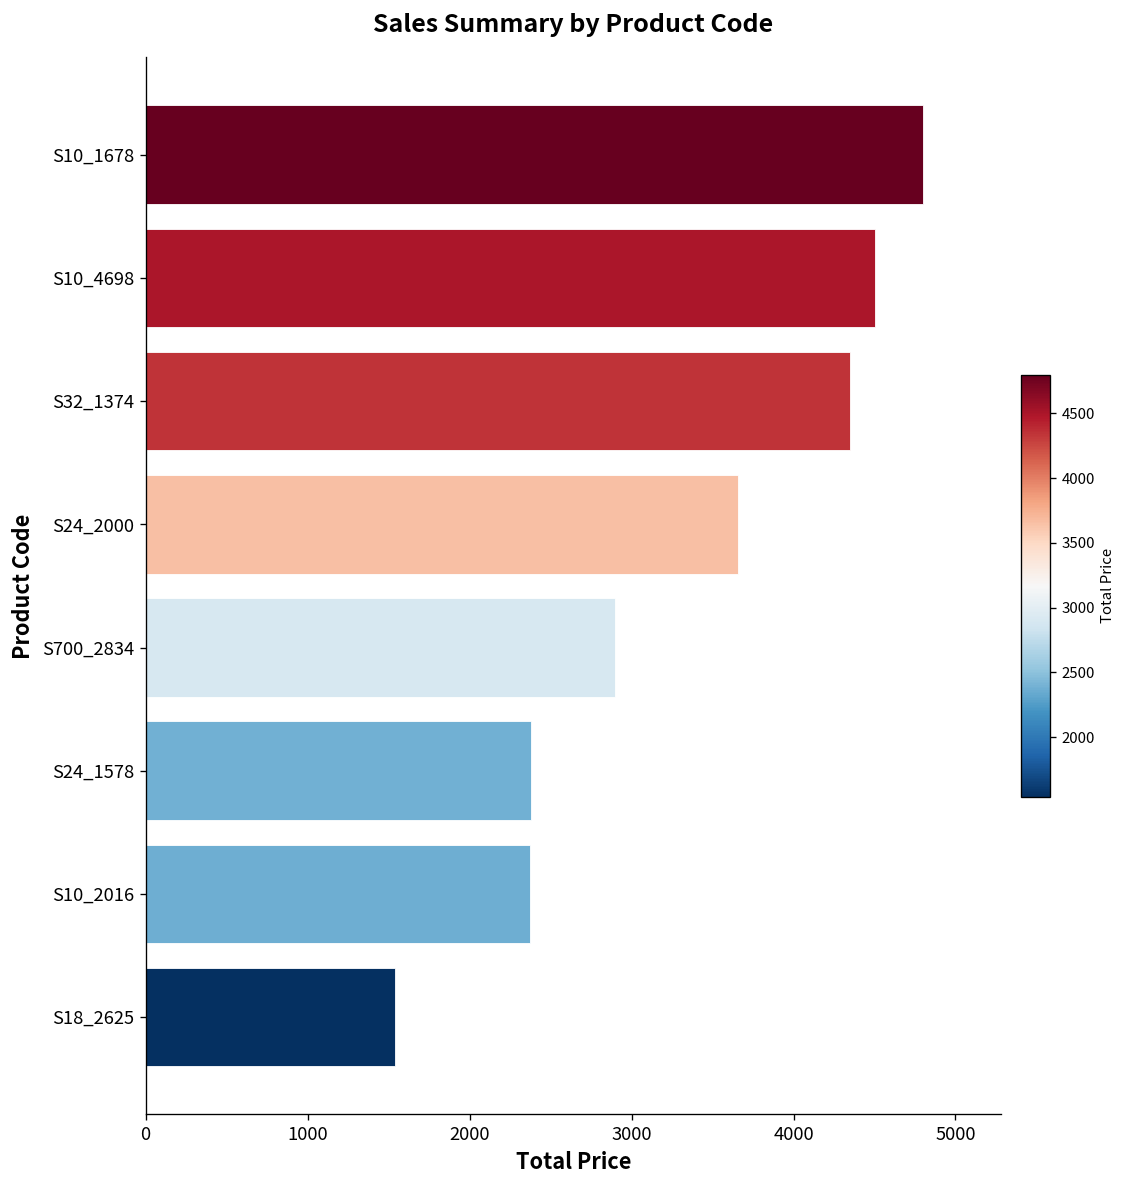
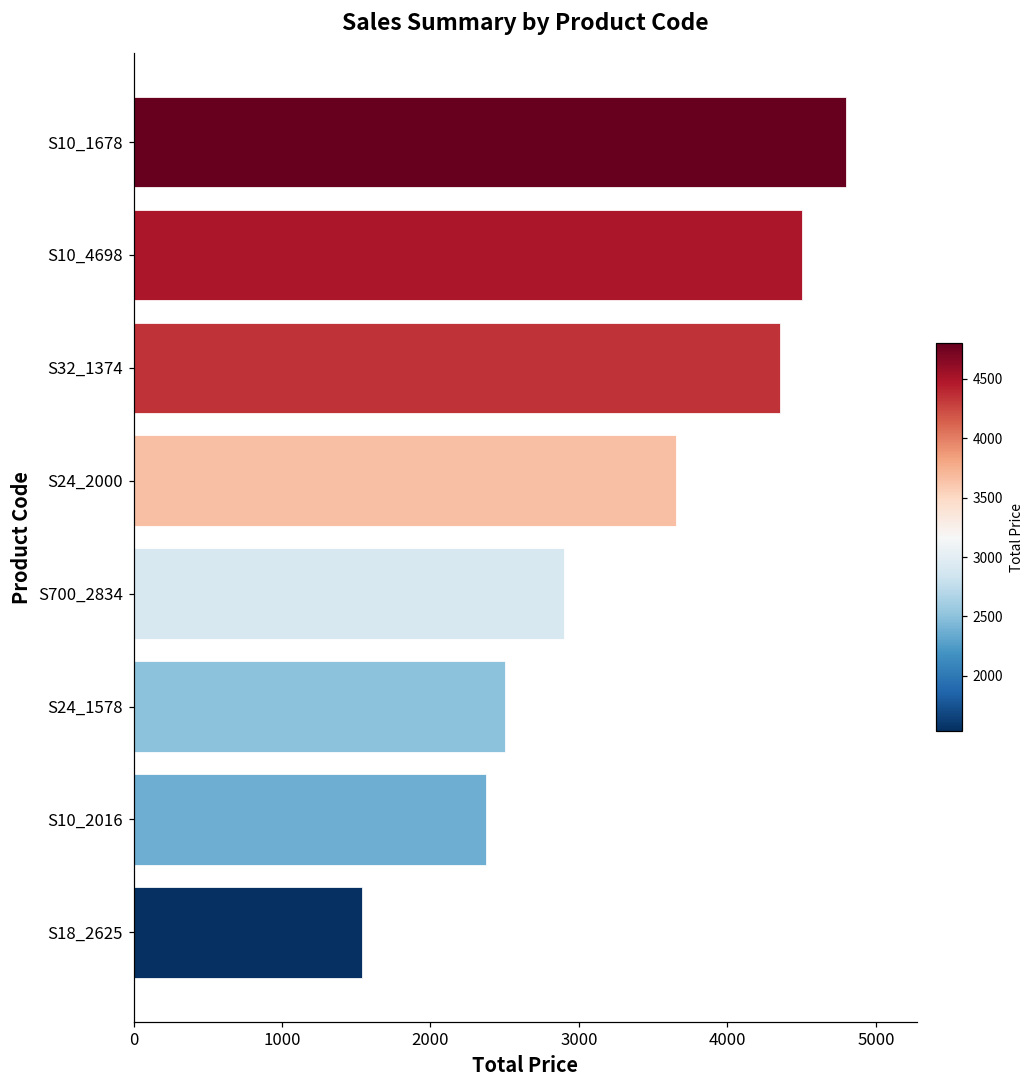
  {
    "S10_1678": 4800,
    "S10_4698": 4500,
    "S32_1374": 4350,
    "S24_2000": 3660,
    "S700_2834": 2900,
-   "S24_1578": 2380,
+   "S24_1578": 2500,
    "S10_2016": 2370,
    "S18_2625": 1540
  }
